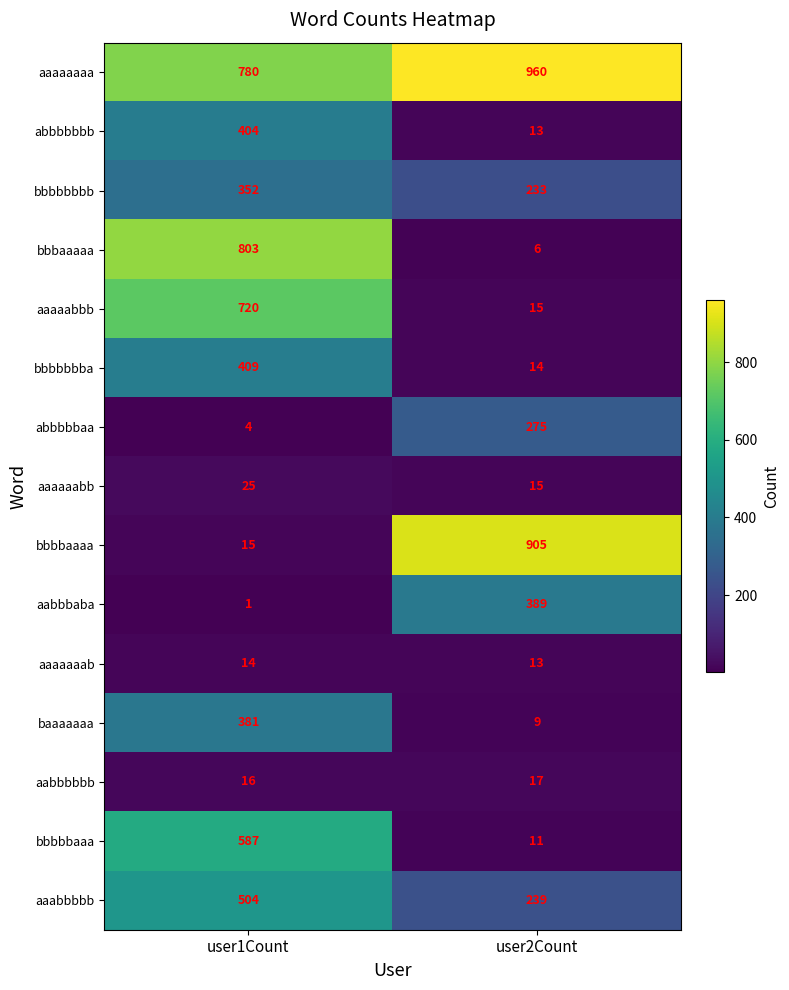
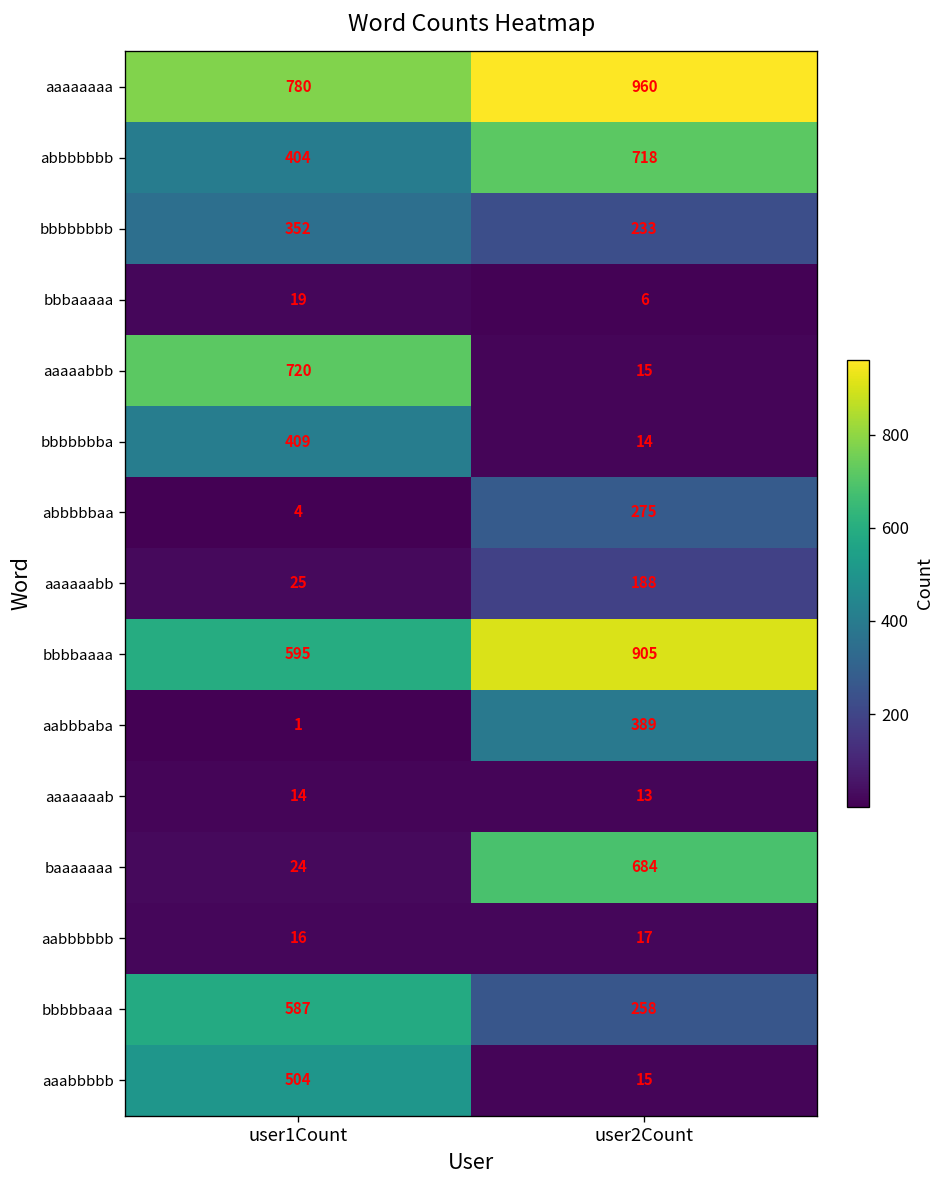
  {
    "aaaaaaaa": {
      "user1Count": 780,
      "user2Count": 960
    },
    "abbbbbbb": {
      "user1Count": 404,
-     "user2Count": 13
+     "user2Count": 718
    },
    "bbbbbbbb": {
      "user1Count": 352,
      "user2Count": 233
    },
    "bbbaaaaa": {
-     "user1Count": 803,
+     "user1Count": 19,
      "user2Count": 6
    },
    "aaaaabbb": {
      "user1Count": 720,
      "user2Count": 15
    },
    "bbbbbbba": {
      "user1Count": 409,
      "user2Count": 14
    },
    "abbbbbaa": {
      "user1Count": 4,
      "user2Count": 275
    },
    "aaaaaabb": {
      "user1Count": 25,
-     "user2Count": 15
+     "user2Count": 188
    },
    "bbbbaaaa": {
-     "user1Count": 15,
+     "user1Count": 595,
      "user2Count": 905
    },
    "aabbbaba": {
      "user1Count": 1,
      "user2Count": 389
    },
    "aaaaaaab": {
      "user1Count": 14,
      "user2Count": 13
    },
    "baaaaaaa": {
-     "user1Count": 381,
-     "user2Count": 9
+     "user1Count": 24,
+     "user2Count": 684
    },
    "aabbbbbb": {
      "user1Count": 16,
      "user2Count": 17
    },
    "bbbbbaaa": {
      "user1Count": 587,
-     "user2Count": 11
+     "user2Count": 258
    },
    "aaabbbbb": {
      "user1Count": 504,
-     "user2Count": 239
+     "user2Count": 15
    }
  }
